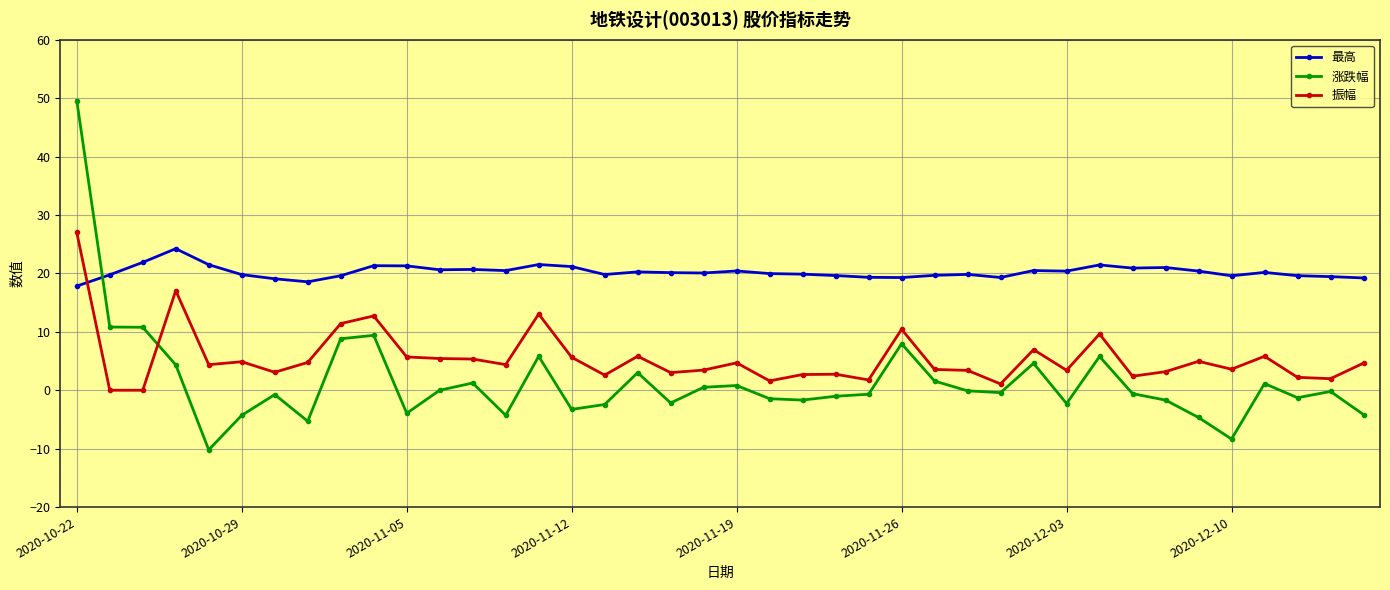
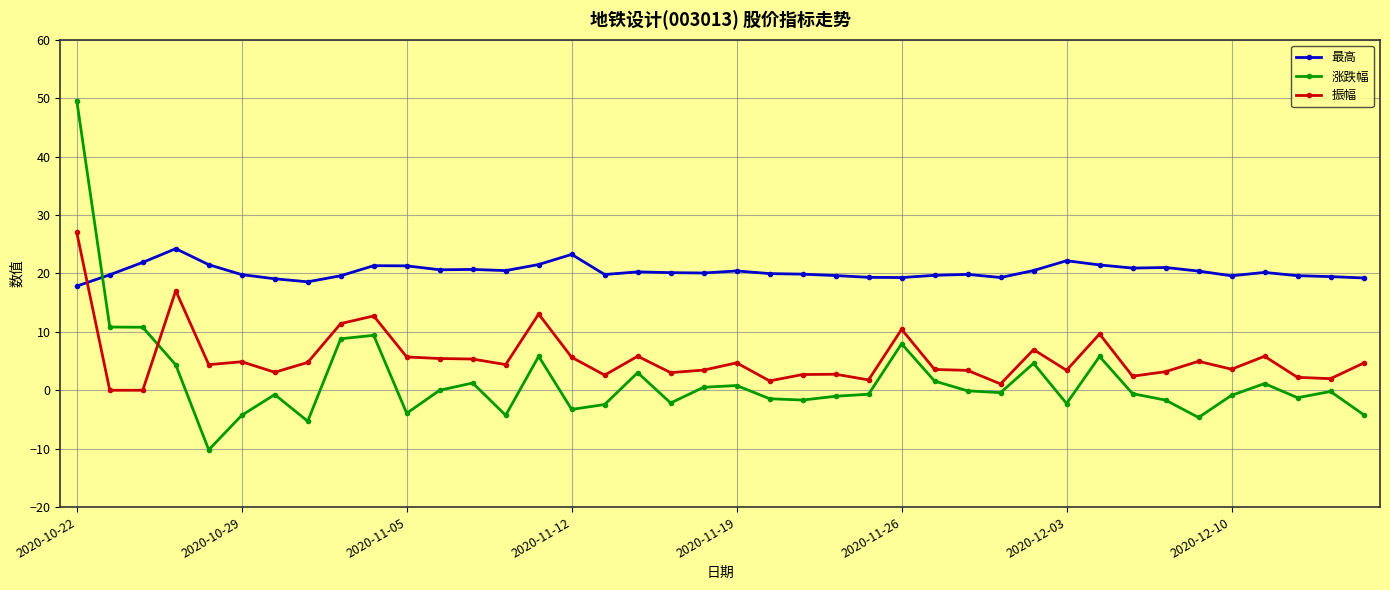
  {
    "最高": {
      "2020-10-22": 18,
      "2020-10-29": 20,
      "2020-11-05": 21,
-     "2020-11-12": 21,
+     "2020-11-12": 23,
      "2020-11-19": 20,
      "2020-11-26": 19,
-     "2020-12-03": 20,
+     "2020-12-03": 22,
      "2020-12-10": 20
    },
    "涨跌幅": {
      "2020-10-22": 50,
      "2020-10-29": -4,
      "2020-11-05": -4,
      "2020-11-12": -3,
      "2020-11-19": 1,
      "2020-11-26": 8,
      "2020-12-03": -2,
-     "2020-12-10": -8
+     "2020-12-10": -1
    },
    "振幅": {
      "2020-10-22": 27,
      "2020-10-29": 5,
      "2020-11-05": 6,
      "2020-11-12": 6,
      "2020-11-19": 5,
      "2020-11-26": 10,
      "2020-12-03": 3,
      "2020-12-10": 4
    }
  }
